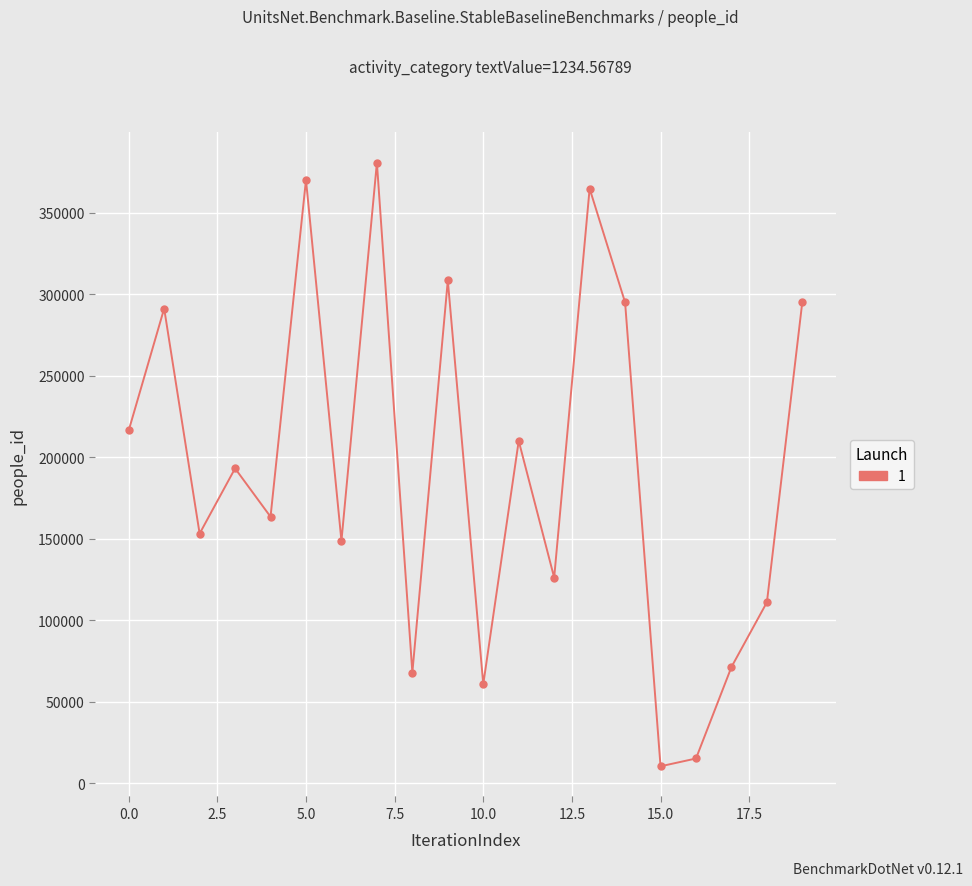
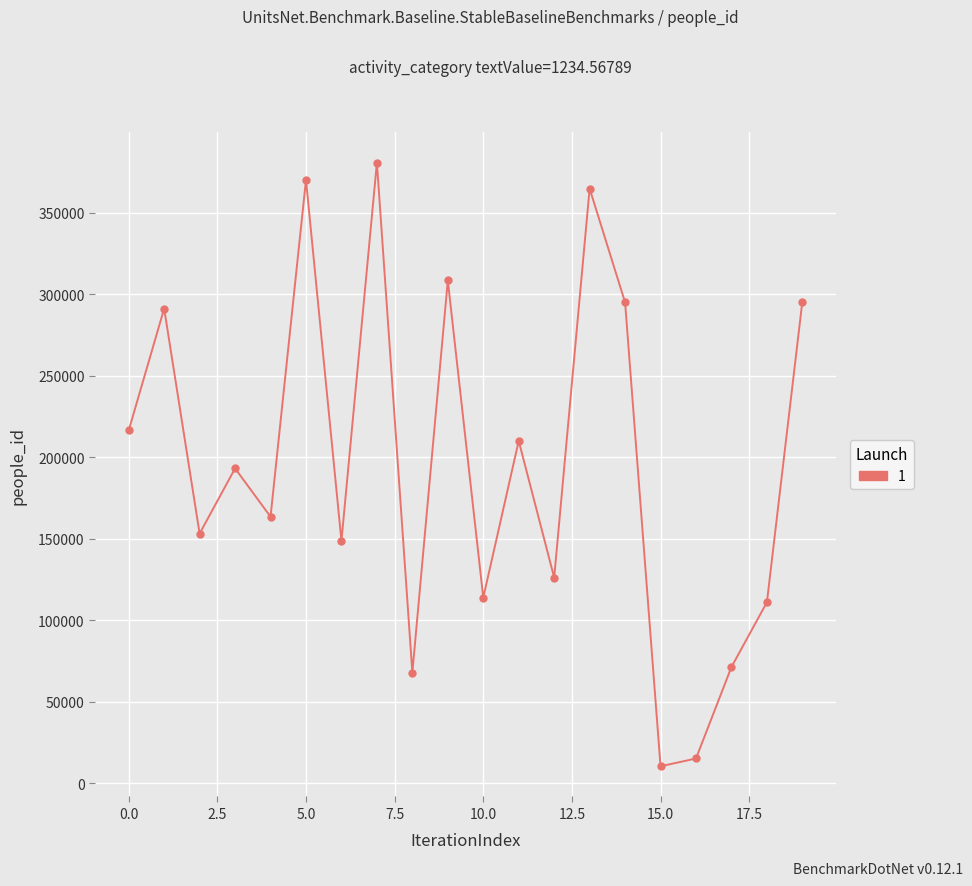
  {
    "0.0": 217000,
    "5.0": 370000,
-   "10.0": 61000,
+   "10.0": 114000,
    "15.0": 11000
  }
